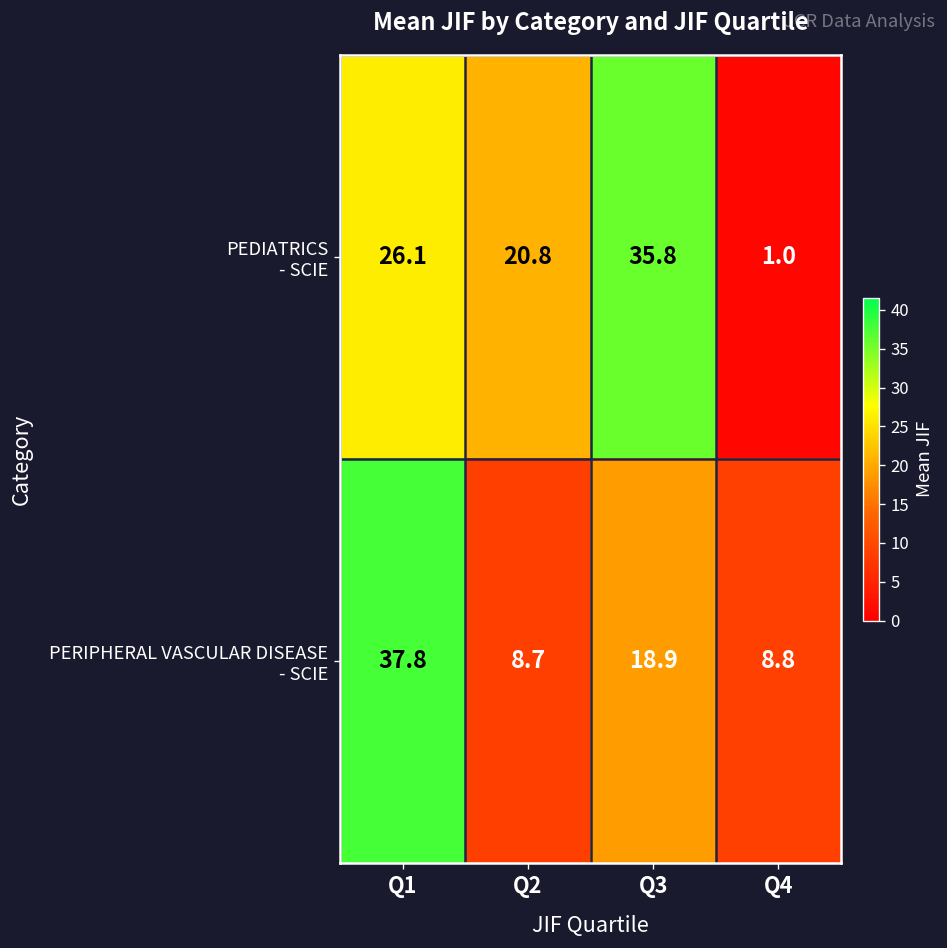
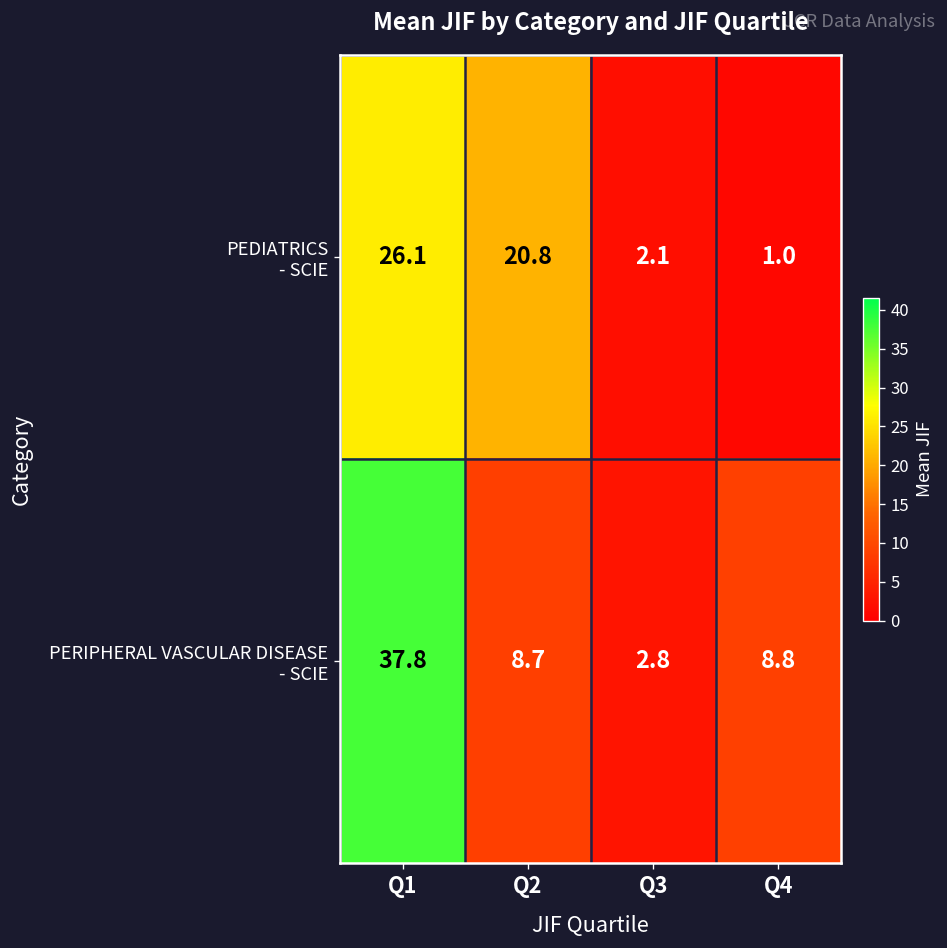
  {
    "PEDIATRICS - SCIE": {
      "Q1": 26.1,
      "Q2": 20.8,
-     "Q3": 35.8,
+     "Q3": 2.1,
      "Q4": 1.0
    },
    "PERIPHERAL VASCULAR DISEASE - SCIE": {
      "Q1": 37.8,
      "Q2": 8.7,
-     "Q3": 18.9,
+     "Q3": 2.8,
      "Q4": 8.8
    }
  }
